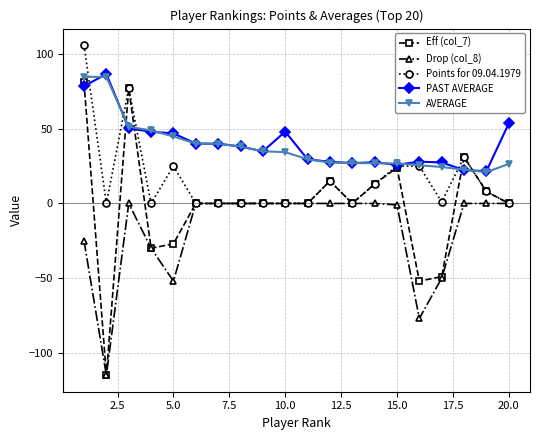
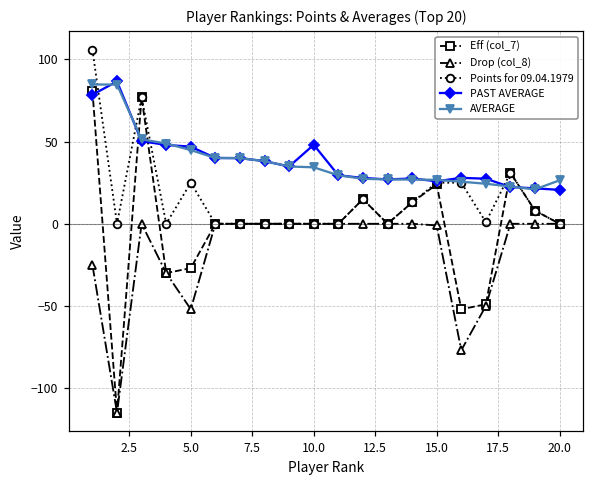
  {
    "PAST AVERAGE": {
      "5.0": 47,
      "10.0": 48,
-     "20.0": 54
+     "20.0": 21
    },
    "AVERAGE": {
      "5.0": 45,
      "10.0": 34,
      "20.0": 26
    }
  }
